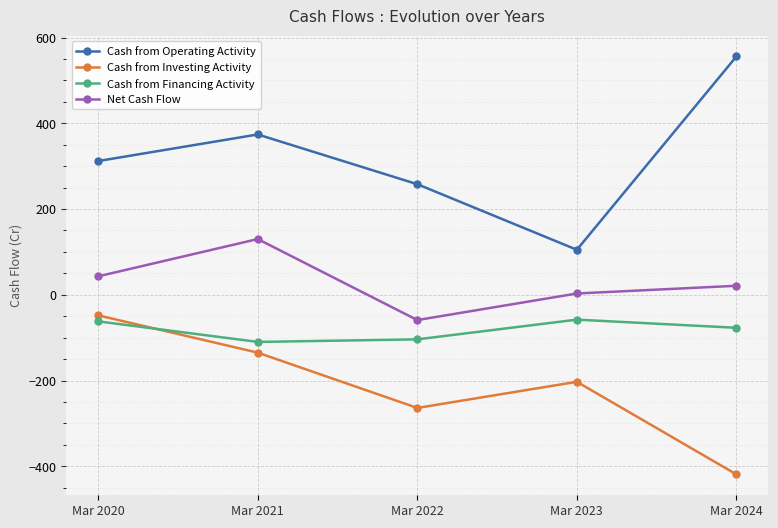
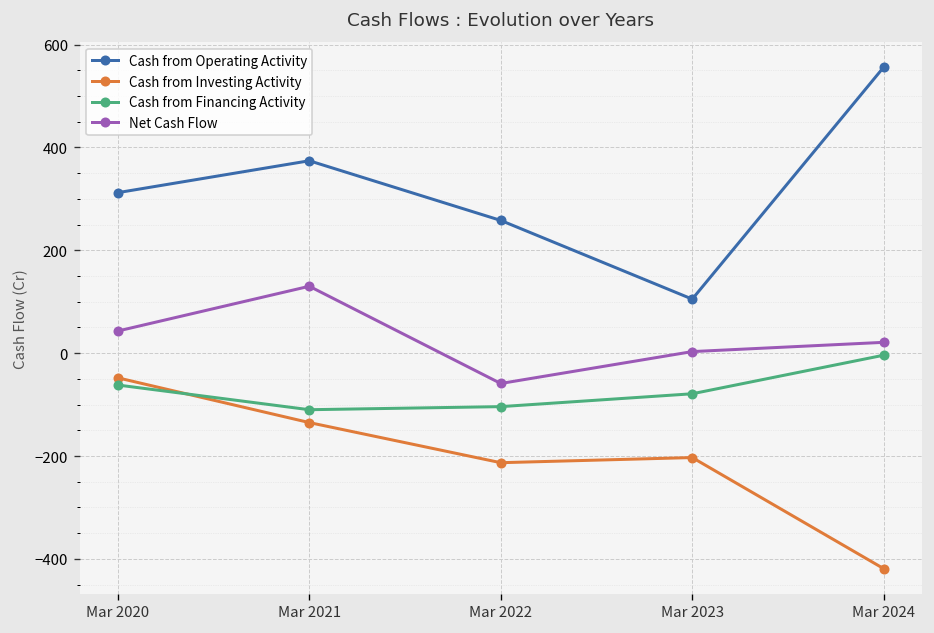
  {
    "Cash from Operating Activity": {
      "Mar 2020": 310,
      "Mar 2021": 370,
      "Mar 2022": 260,
      "Mar 2023": 110,
      "Mar 2024": 560
    },
    "Cash from Investing Activity": {
      "Mar 2020": -50,
      "Mar 2021": -140,
-     "Mar 2022": -260,
+     "Mar 2022": -210,
      "Mar 2023": -200,
      "Mar 2024": -420
    },
    "Cash from Financing Activity": {
      "Mar 2020": -60,
      "Mar 2021": -110,
      "Mar 2022": -100,
-     "Mar 2023": -60,
-     "Mar 2024": -80
+     "Mar 2023": -80,
+     "Mar 2024": 0
    },
    "Net Cash Flow": {
      "Mar 2020": 40,
      "Mar 2021": 130,
      "Mar 2022": -60,
      "Mar 2023": 0,
      "Mar 2024": 20
    }
  }
